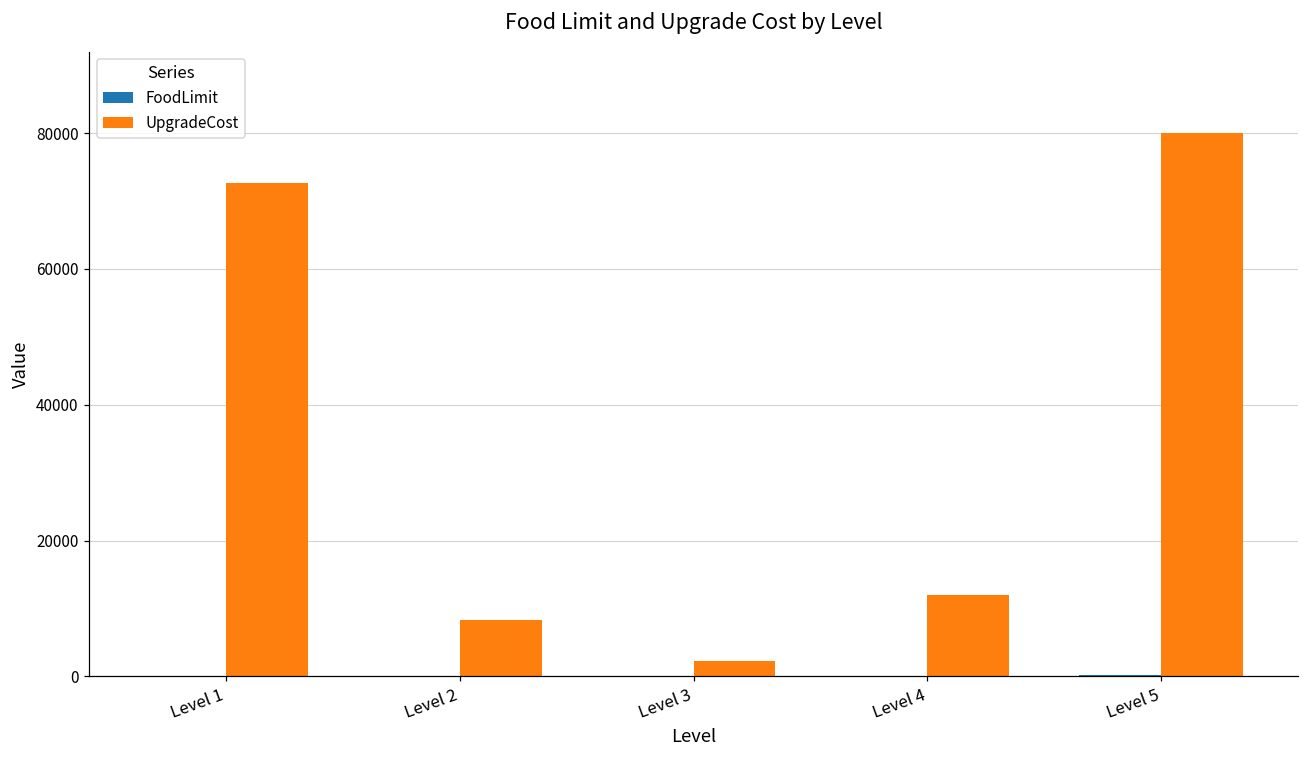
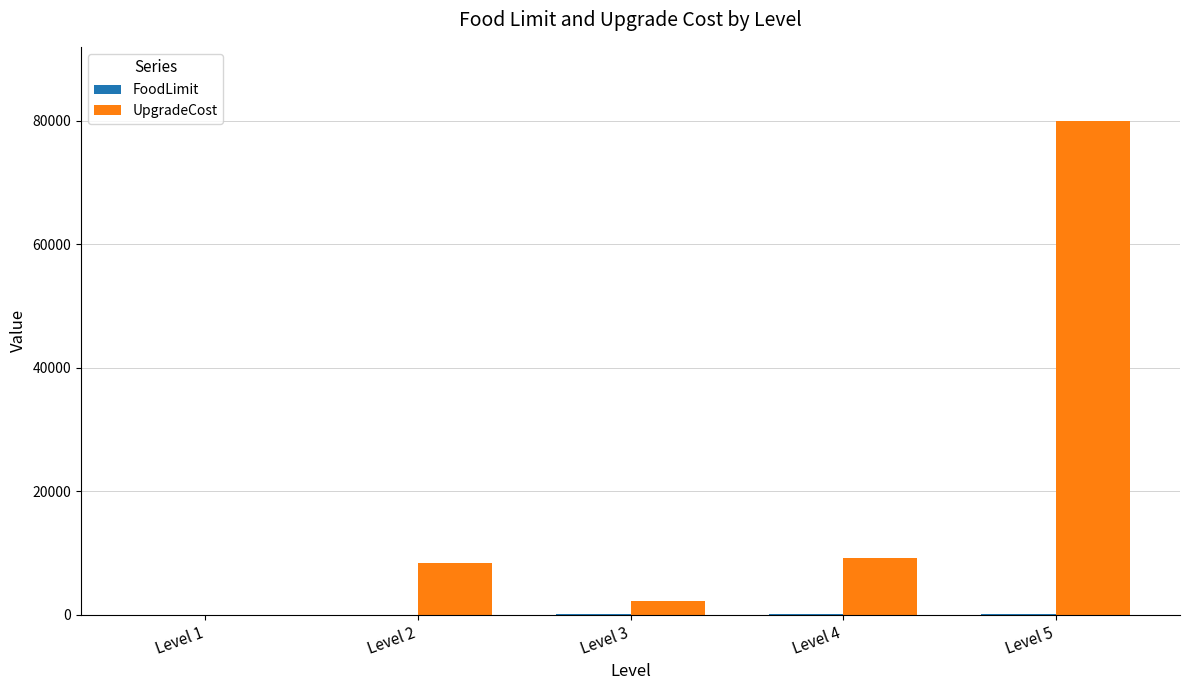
  {
    "UpgradeCost": {
-     "Level 1": 73000,
+     "Level 1": 0,
      "Level 2": 8000,
      "Level 3": 2000,
-     "Level 4": 12000,
+     "Level 4": 9000,
      "Level 5": 80000
    }
  }
